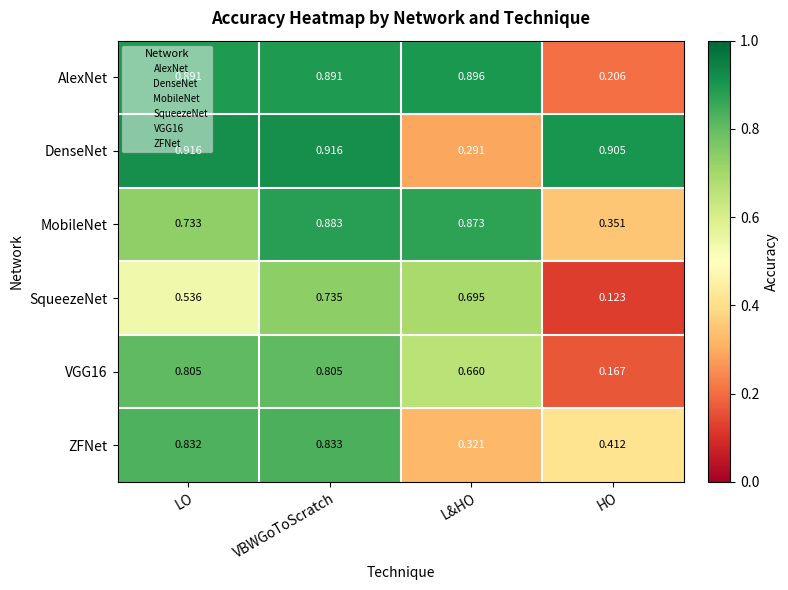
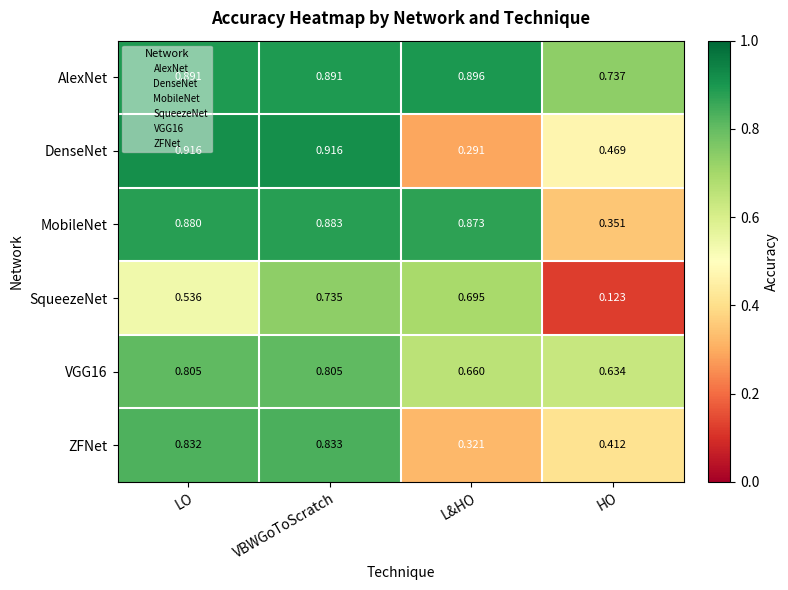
  {
    "AlexNet": {
      "VBWGoToScratch": 0.891,
      "L&HO": 0.896,
-     "HO": 0.206
+     "HO": 0.737
    },
    "DenseNet": {
      "VBWGoToScratch": 0.916,
      "L&HO": 0.291,
-     "HO": 0.905
+     "HO": 0.469
    },
    "MobileNet": {
-     "LO": 0.733,
+     "LO": 0.880,
      "VBWGoToScratch": 0.883,
      "L&HO": 0.873,
      "HO": 0.351
    },
    "SqueezeNet": {
      "LO": 0.536,
      "VBWGoToScratch": 0.735,
      "L&HO": 0.695,
      "HO": 0.123
    },
    "VGG16": {
      "LO": 0.805,
      "VBWGoToScratch": 0.805,
      "L&HO": 0.660,
-     "HO": 0.167
+     "HO": 0.634
    },
    "ZFNet": {
      "LO": 0.832,
      "VBWGoToScratch": 0.833,
      "L&HO": 0.321,
      "HO": 0.412
    }
  }
